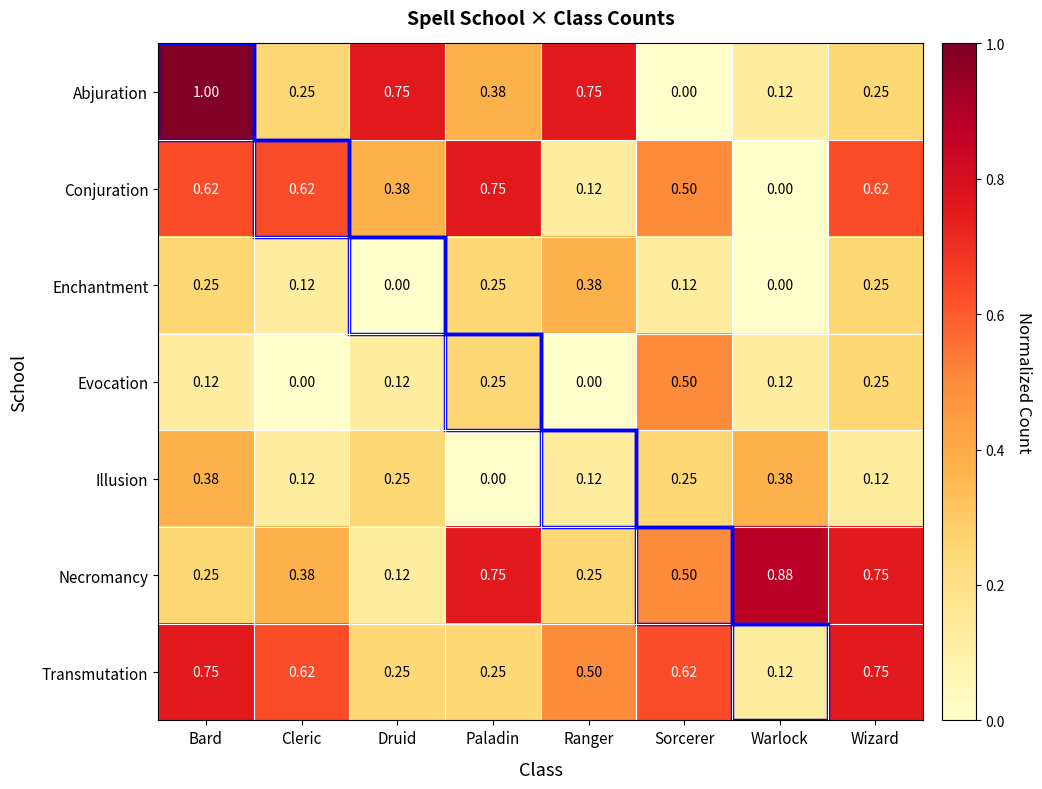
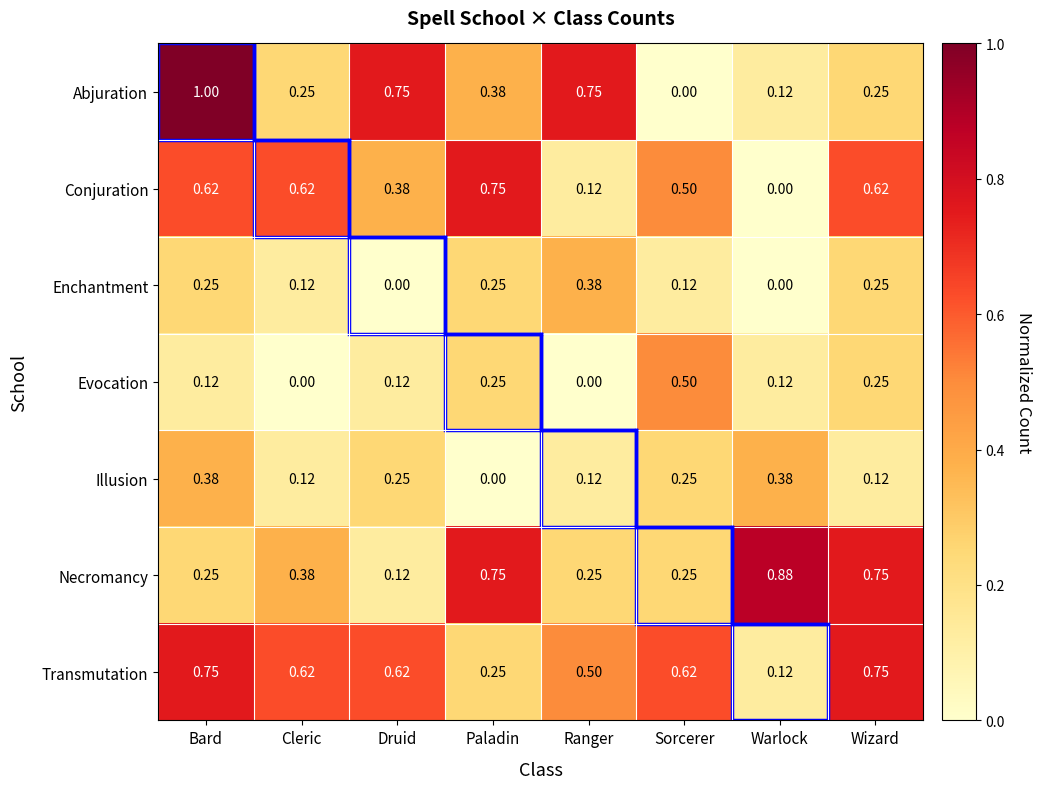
  {
    "Abjuration": {
      "Bard": 1.00,
      "Cleric": 0.25,
      "Druid": 0.75,
      "Paladin": 0.38,
      "Ranger": 0.75,
      "Sorcerer": 0.00,
      "Warlock": 0.12,
      "Wizard": 0.25
    },
    "Conjuration": {
      "Bard": 0.62,
      "Cleric": 0.62,
      "Druid": 0.38,
      "Paladin": 0.75,
      "Ranger": 0.12,
      "Sorcerer": 0.50,
      "Warlock": 0.00,
      "Wizard": 0.62
    },
    "Enchantment": {
      "Bard": 0.25,
      "Cleric": 0.12,
      "Druid": 0.00,
      "Paladin": 0.25,
      "Ranger": 0.38,
      "Sorcerer": 0.12,
      "Warlock": 0.00,
      "Wizard": 0.25
    },
    "Evocation": {
      "Bard": 0.12,
      "Cleric": 0.00,
      "Druid": 0.12,
      "Paladin": 0.25,
      "Ranger": 0.00,
      "Sorcerer": 0.50,
      "Warlock": 0.12,
      "Wizard": 0.25
    },
    "Illusion": {
      "Bard": 0.38,
      "Cleric": 0.12,
      "Druid": 0.25,
      "Paladin": 0.00,
      "Ranger": 0.12,
      "Sorcerer": 0.25,
      "Warlock": 0.38,
      "Wizard": 0.12
    },
    "Necromancy": {
      "Bard": 0.25,
      "Cleric": 0.38,
      "Druid": 0.12,
      "Paladin": 0.75,
      "Ranger": 0.25,
-     "Sorcerer": 0.50,
+     "Sorcerer": 0.25,
      "Warlock": 0.88,
      "Wizard": 0.75
    },
    "Transmutation": {
      "Bard": 0.75,
      "Cleric": 0.62,
-     "Druid": 0.25,
+     "Druid": 0.62,
      "Paladin": 0.25,
      "Ranger": 0.50,
      "Sorcerer": 0.62,
      "Warlock": 0.12,
      "Wizard": 0.75
    }
  }
